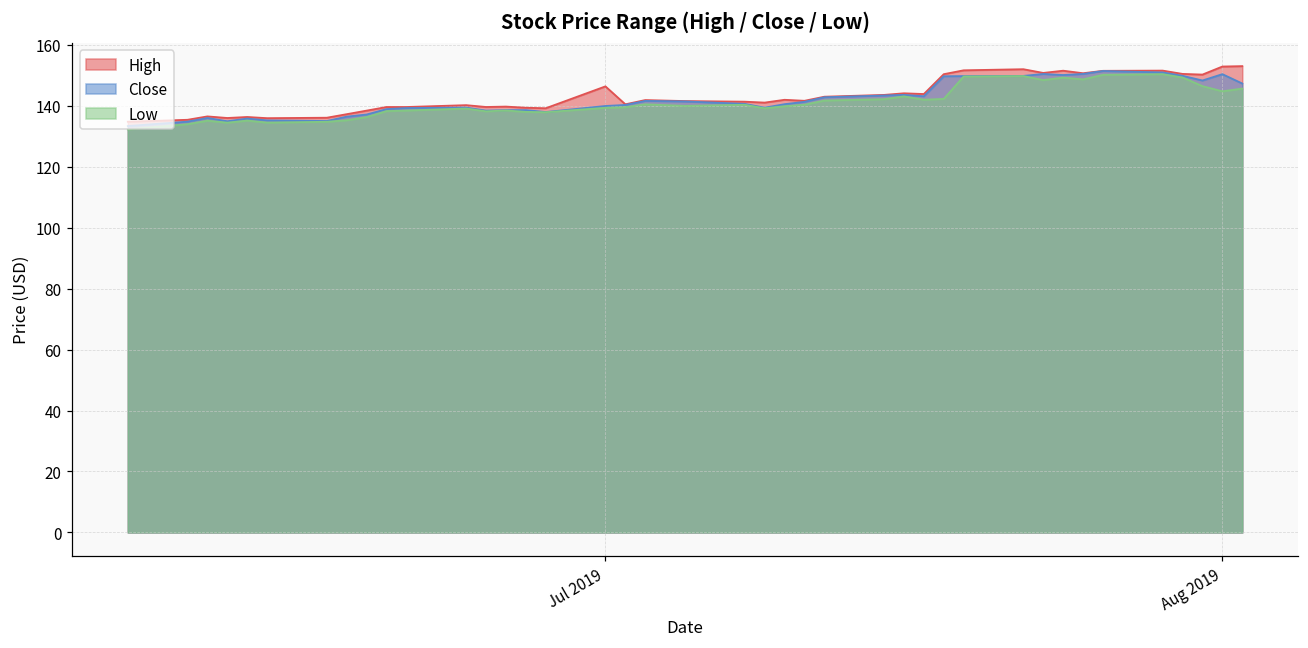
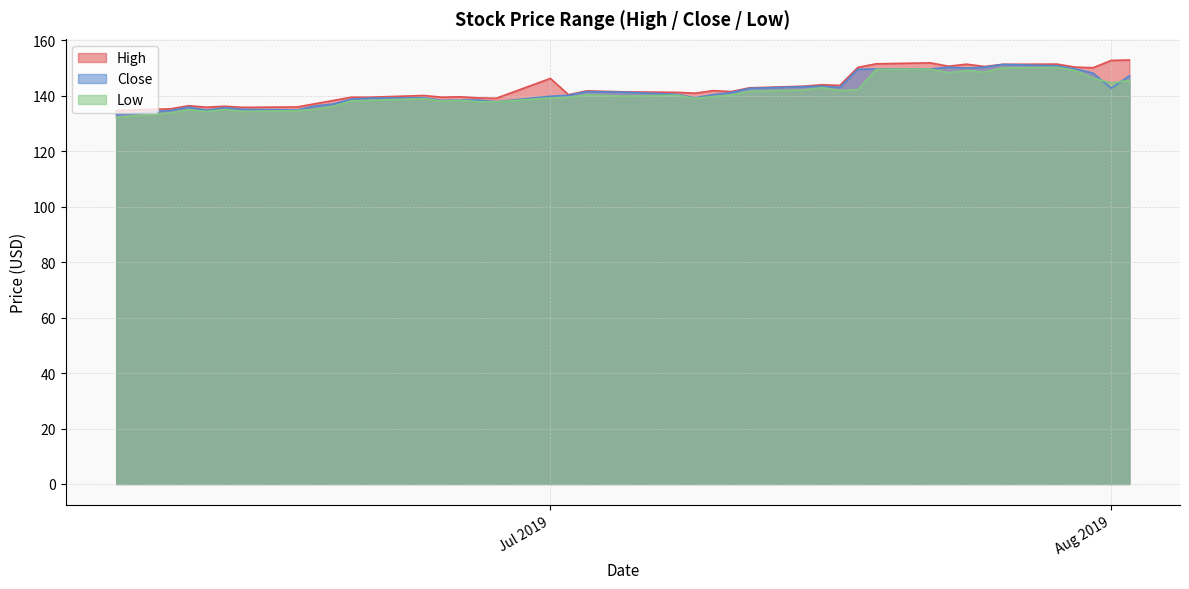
  {
    "High": {
      "Jul 2019": 146,
      "Aug 2019": 153
    },
    "Close": {
-     "Aug 2019": 150
+     "Aug 2019": 143
    },
    "Low": {
      "Aug 2019": 145
    }
  }
